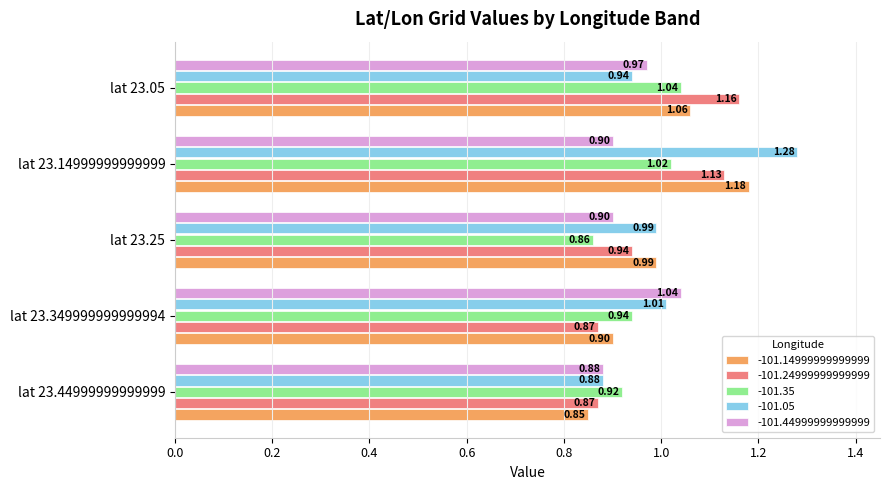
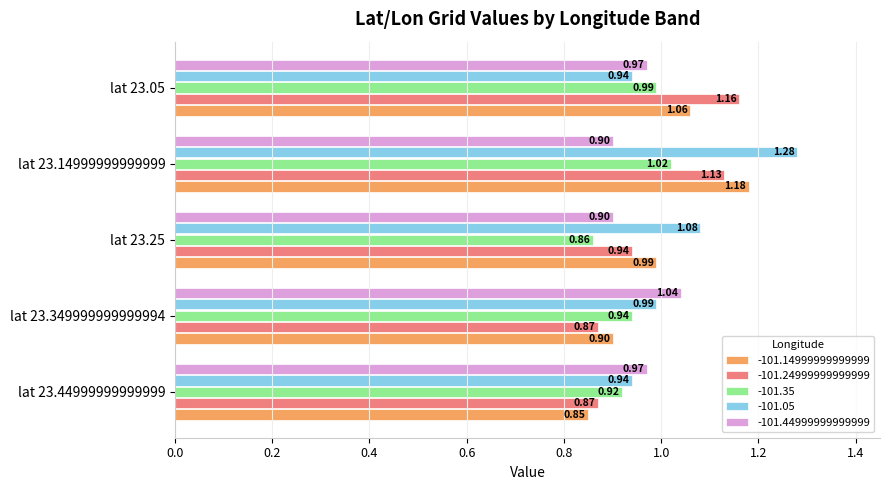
  {
    "-101.35": {
-     "lat 23.05": 1.04,
+     "lat 23.05": 0.99,
      "lat 23.14999999999999": 1.02,
      "lat 23.25": 0.86,
      "lat 23.349999999999994": 0.94,
      "lat 23.44999999999999": 0.92
    },
    "-101.05": {
      "lat 23.05": 0.94,
      "lat 23.14999999999999": 1.28,
-     "lat 23.25": 0.99,
-     "lat 23.349999999999994": 1.01,
-     "lat 23.44999999999999": 0.88
+     "lat 23.25": 1.08,
+     "lat 23.349999999999994": 0.99,
+     "lat 23.44999999999999": 0.94
    },
    "-101.44999999999999": {
      "lat 23.05": 0.97,
      "lat 23.14999999999999": 0.90,
      "lat 23.25": 0.90,
      "lat 23.349999999999994": 1.04,
-     "lat 23.44999999999999": 0.88
+     "lat 23.44999999999999": 0.97
    }
  }
